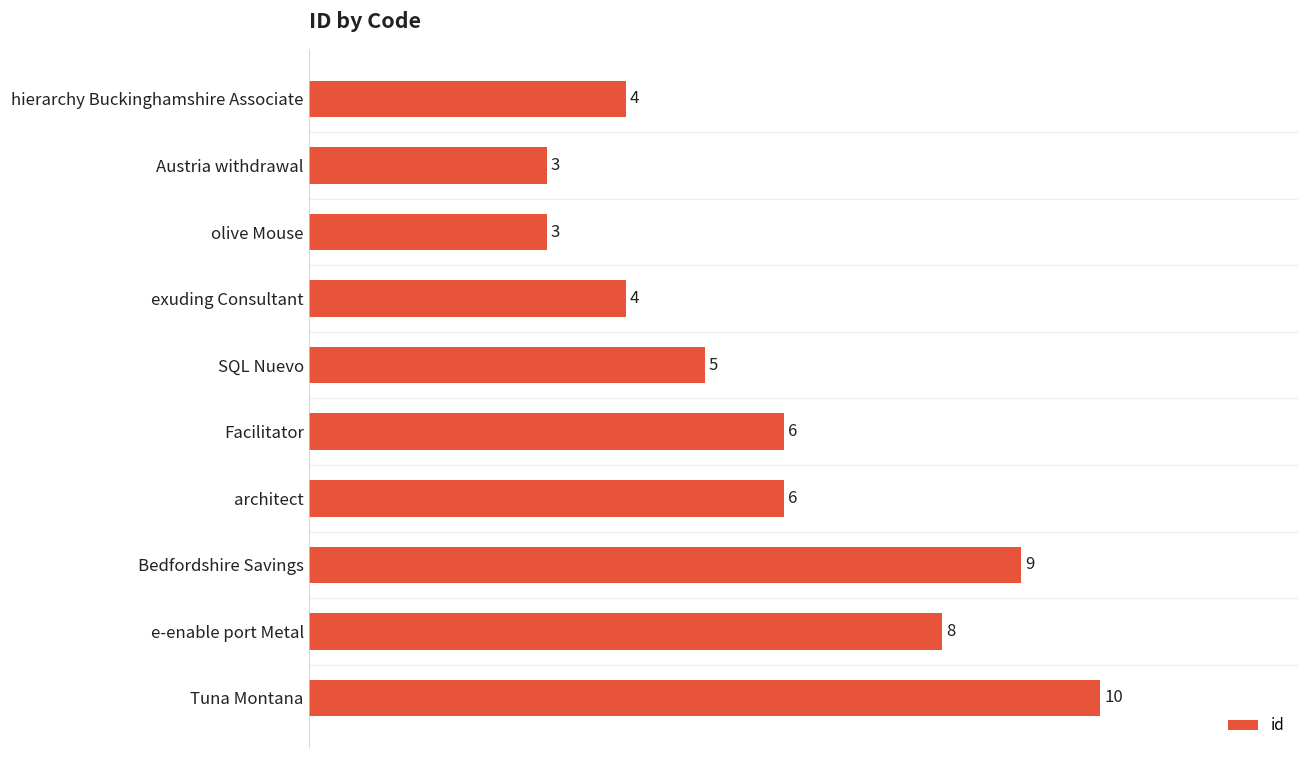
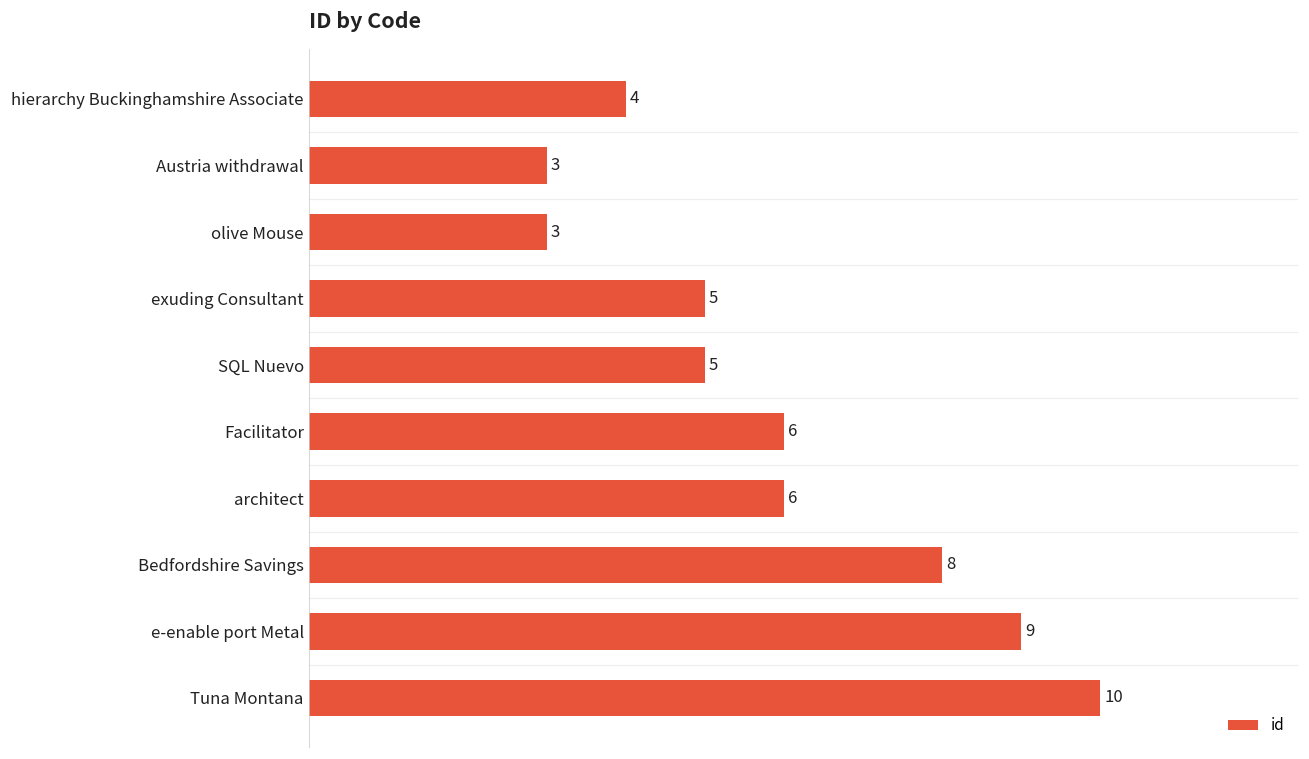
  {
    "hierarchy Buckinghamshire Associate": 4,
    "Austria withdrawal": 3,
    "olive Mouse": 3,
-   "exuding Consultant": 4,
+   "exuding Consultant": 5,
    "SQL Nuevo": 5,
    "Facilitator": 6,
    "architect": 6,
-   "Bedfordshire Savings": 9,
-   "e-enable port Metal": 8,
+   "Bedfordshire Savings": 8,
+   "e-enable port Metal": 9,
    "Tuna Montana": 10
  }
